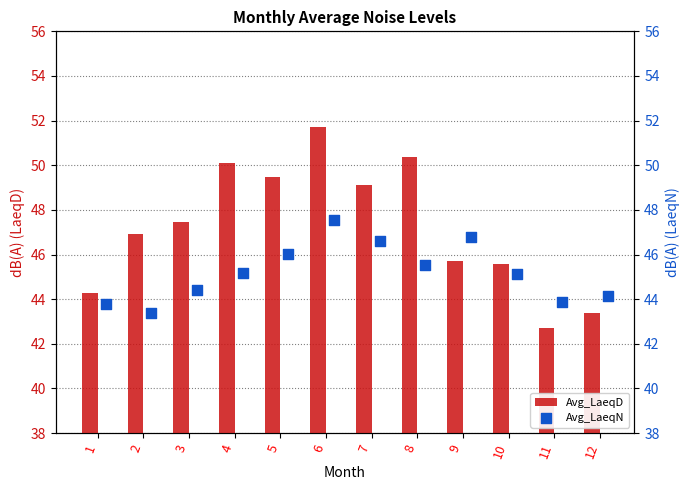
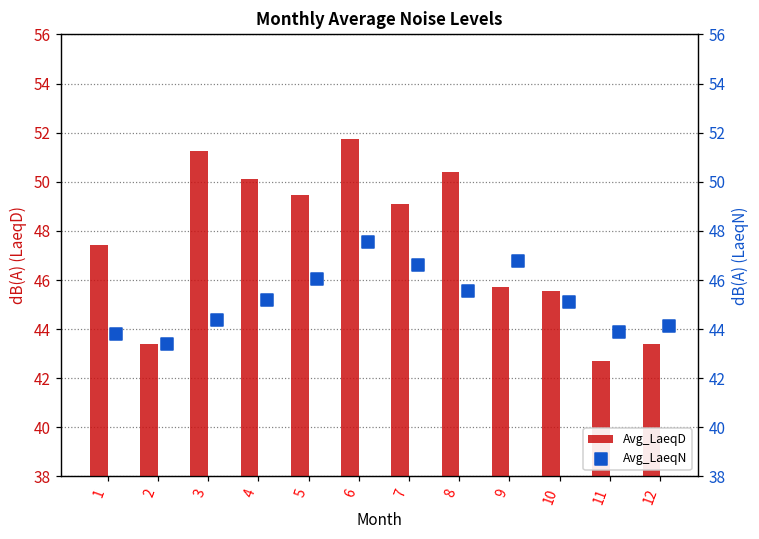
  {
    "Avg_LaeqD": {
-     "1": 44.3,
-     "2": 46.9,
-     "3": 47.5,
+     "1": 47.4,
+     "2": 43.4,
+     "3": 51.3,
      "4": 50.1,
      "5": 49.5,
      "6": 51.7,
      "7": 49.1,
      "8": 50.4,
      "9": 45.7,
      "10": 45.6,
      "11": 42.7,
      "12": 43.4
    }
  }
